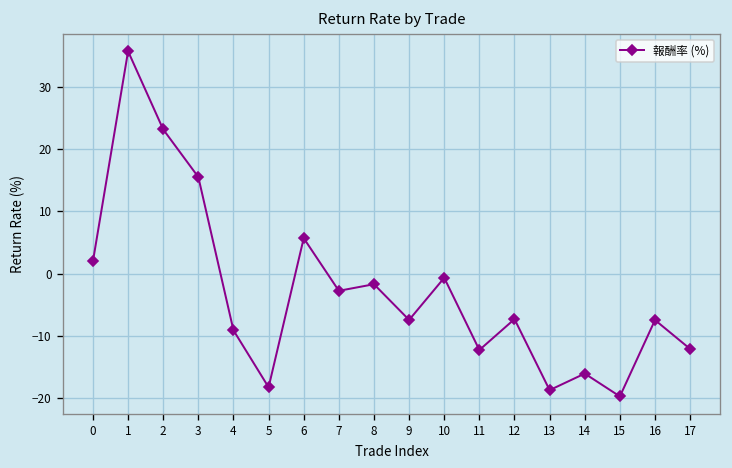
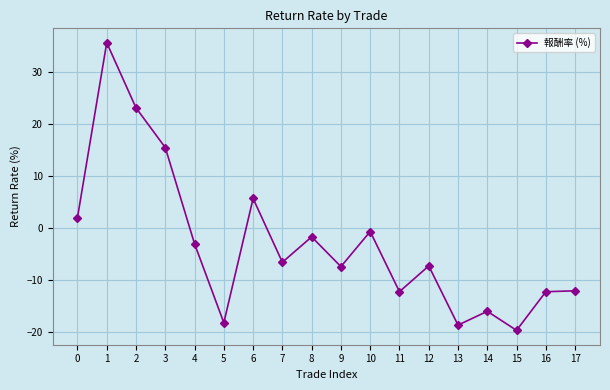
  {
    "0": 2,
    "1": 36,
    "2": 23,
    "3": 16,
-   "4": -9,
+   "4": -3,
    "5": -18,
    "6": 6,
-   "7": -3,
+   "7": -7,
    "8": -2,
    "9": -7,
    "10": -1,
    "11": -12,
    "12": -7,
    "13": -19,
    "14": -16,
    "15": -20,
-   "16": -7,
+   "16": -12,
    "17": -12
  }
